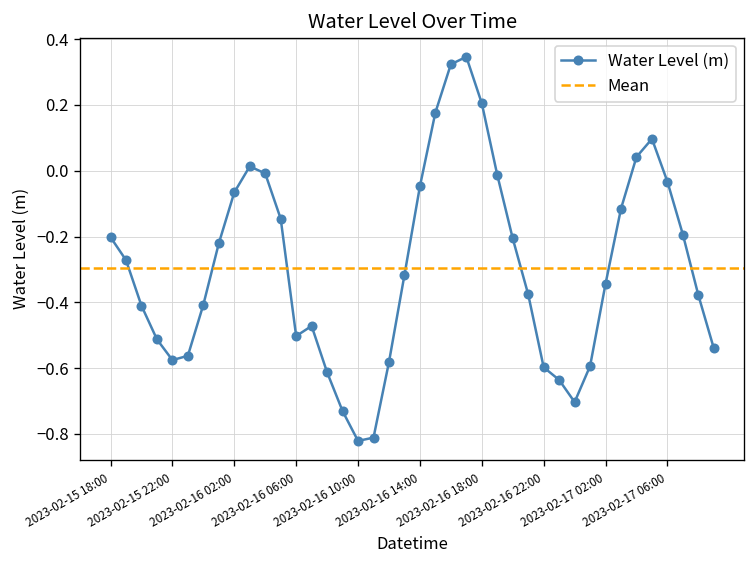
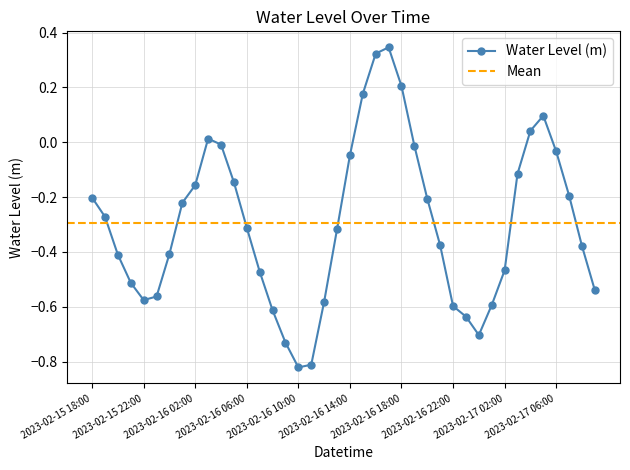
  {
    "2023-02-15 18:00": -0.20,
    "2023-02-15 22:00": -0.58,
-   "2023-02-16 02:00": -0.07,
-   "2023-02-16 06:00": -0.50,
+   "2023-02-16 02:00": -0.16,
+   "2023-02-16 06:00": -0.31,
    "2023-02-16 10:00": -0.82,
    "2023-02-16 14:00": -0.05,
    "2023-02-16 18:00": 0.21,
    "2023-02-16 22:00": -0.60,
-   "2023-02-17 02:00": -0.34,
+   "2023-02-17 02:00": -0.47,
    "2023-02-17 06:00": -0.03
  }
